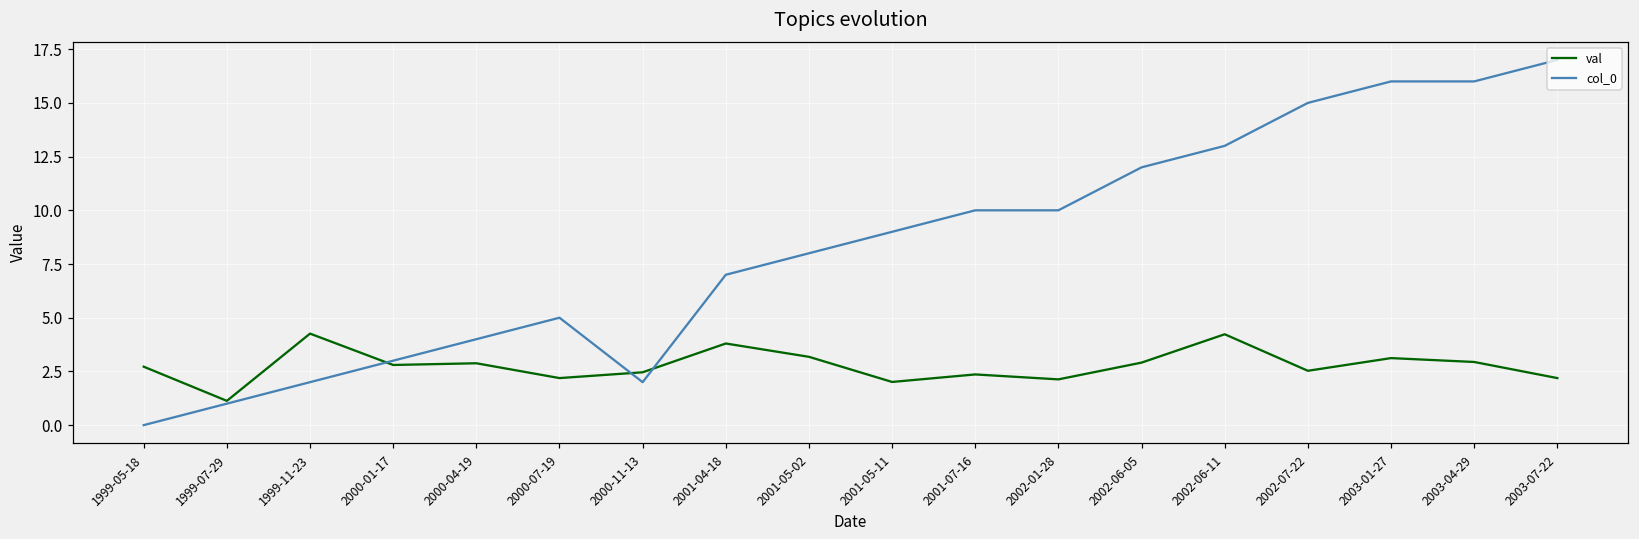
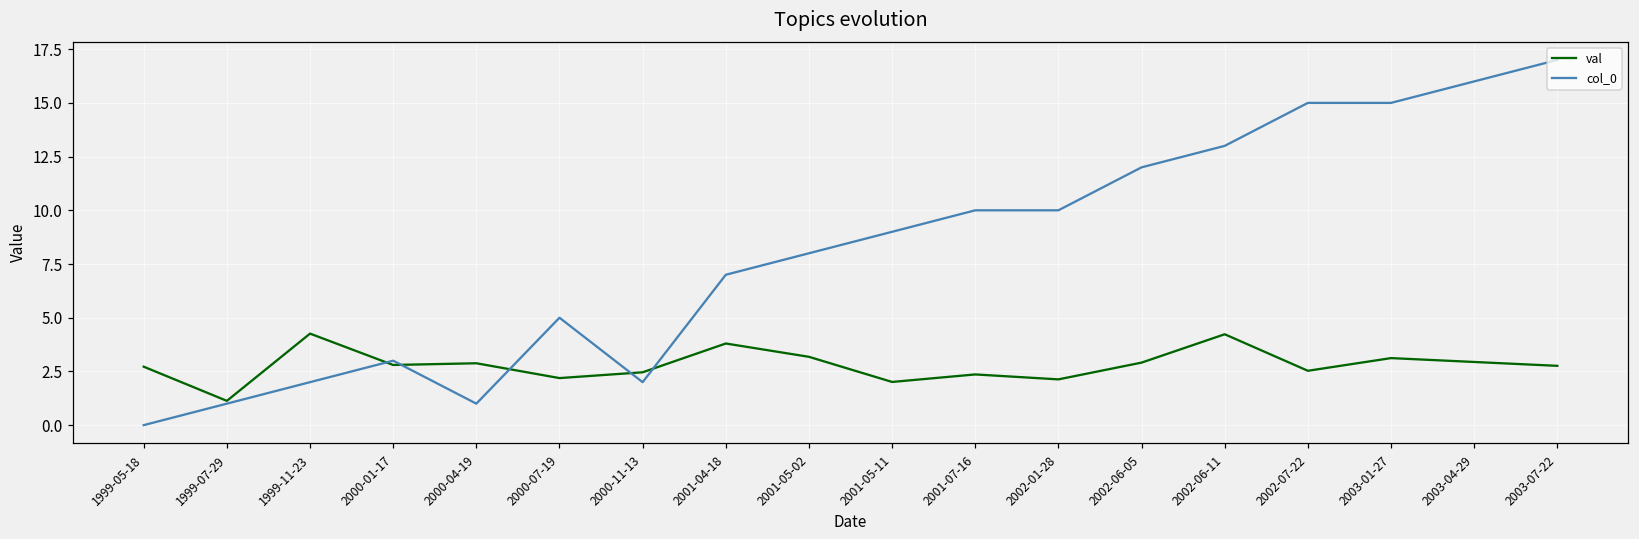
  {
    "val": {
      "1999-05-18": 2.7,
      "1999-07-29": 1.1,
      "1999-11-23": 4.3,
      "2000-01-17": 2.8,
      "2000-04-19": 2.9,
      "2000-07-19": 2.2,
      "2000-11-13": 2.5,
      "2001-04-18": 3.8,
      "2001-05-02": 3.2,
      "2001-05-11": 2.0,
      "2001-07-16": 2.4,
      "2002-01-28": 2.1,
      "2002-06-05": 2.9,
      "2002-06-11": 4.2,
      "2002-07-22": 2.5,
      "2003-01-27": 3.1,
      "2003-04-29": 2.9,
-     "2003-07-22": 2.2
+     "2003-07-22": 2.8
    },
    "col_0": {
      "1999-05-18": 0,
      "1999-07-29": 1,
      "1999-11-23": 2,
      "2000-01-17": 3,
-     "2000-04-19": 4,
+     "2000-04-19": 1,
      "2000-07-19": 5,
      "2000-11-13": 2,
      "2001-04-18": 7,
      "2001-05-02": 8,
      "2001-05-11": 9,
      "2001-07-16": 10,
      "2002-01-28": 10,
      "2002-06-05": 12,
      "2002-06-11": 13,
      "2002-07-22": 15,
-     "2003-01-27": 16,
+     "2003-01-27": 15,
      "2003-04-29": 16
    }
  }
